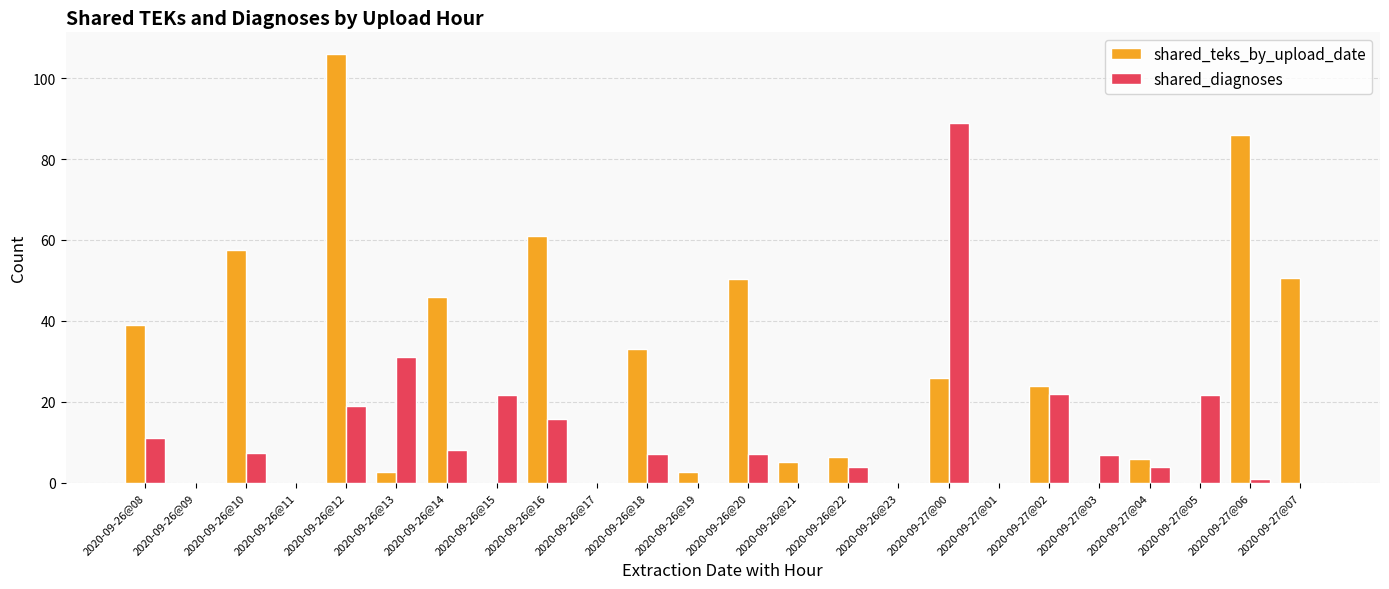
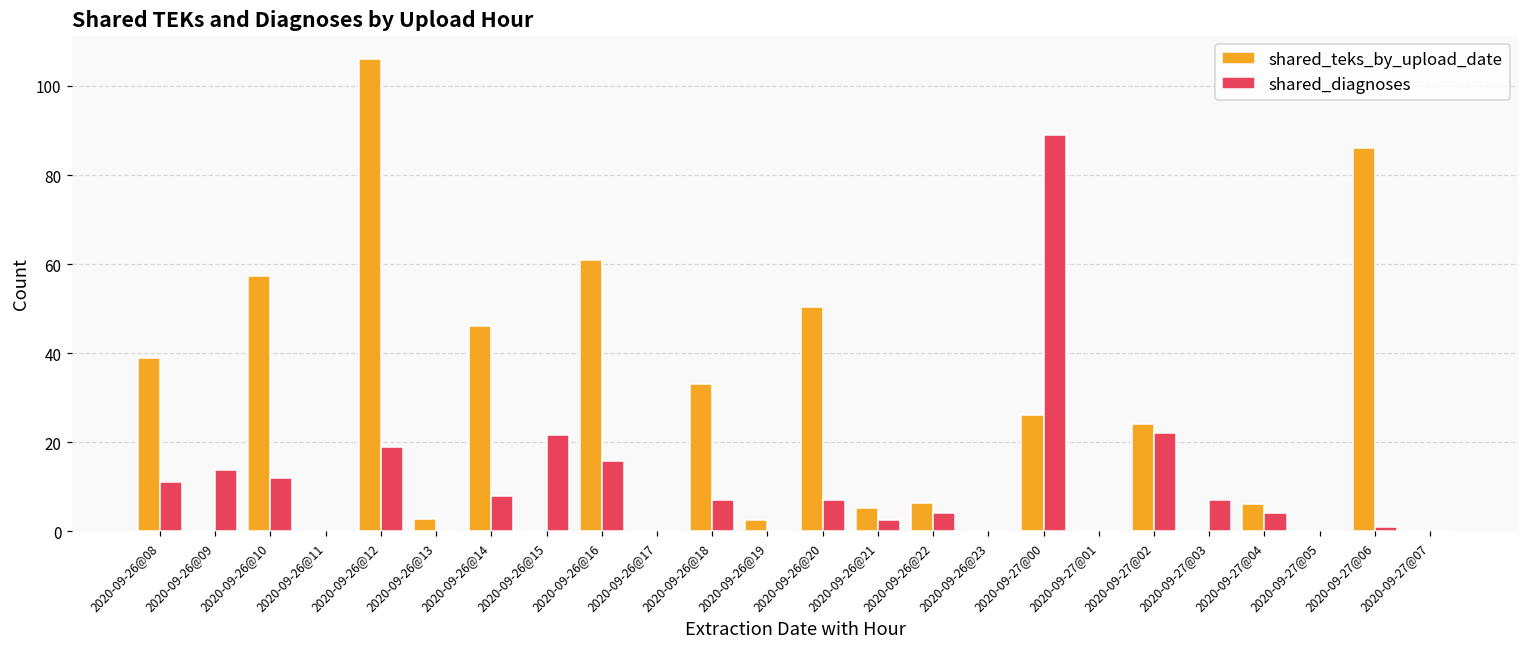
  {
    "shared_teks_by_upload_date": {
      "2020-09-26@08": 39,
      "2020-09-26@09": 0,
      "2020-09-26@10": 57,
      "2020-09-26@11": 0,
      "2020-09-26@12": 106,
      "2020-09-26@13": 3,
      "2020-09-26@14": 46,
      "2020-09-26@15": 0,
      "2020-09-26@16": 61,
      "2020-09-26@17": 0,
      "2020-09-26@18": 33,
      "2020-09-26@19": 3,
      "2020-09-26@20": 50,
      "2020-09-26@21": 5,
      "2020-09-26@22": 6,
      "2020-09-26@23": 0,
      "2020-09-27@00": 26,
      "2020-09-27@01": 0,
      "2020-09-27@02": 24,
      "2020-09-27@03": 0,
      "2020-09-27@04": 6,
      "2020-09-27@05": 0,
      "2020-09-27@06": 86,
-     "2020-09-27@07": 51
+     "2020-09-27@07": 0
    },
    "shared_diagnoses": {
      "2020-09-26@08": 11,
-     "2020-09-26@09": 0,
-     "2020-09-26@10": 7,
+     "2020-09-26@09": 14,
+     "2020-09-26@10": 12,
      "2020-09-26@11": 0,
      "2020-09-26@12": 19,
-     "2020-09-26@13": 31,
+     "2020-09-26@13": 0,
      "2020-09-26@14": 8,
      "2020-09-26@15": 22,
      "2020-09-26@16": 16,
      "2020-09-26@17": 0,
      "2020-09-26@18": 7,
      "2020-09-26@19": 0,
      "2020-09-26@20": 7,
-     "2020-09-26@21": 0,
+     "2020-09-26@21": 3,
      "2020-09-26@22": 4,
      "2020-09-26@23": 0,
      "2020-09-27@00": 89,
      "2020-09-27@01": 0,
      "2020-09-27@02": 22,
      "2020-09-27@03": 7,
      "2020-09-27@04": 4,
-     "2020-09-27@05": 22,
+     "2020-09-27@05": 0,
      "2020-09-27@06": 1,
      "2020-09-27@07": 0
    }
  }
